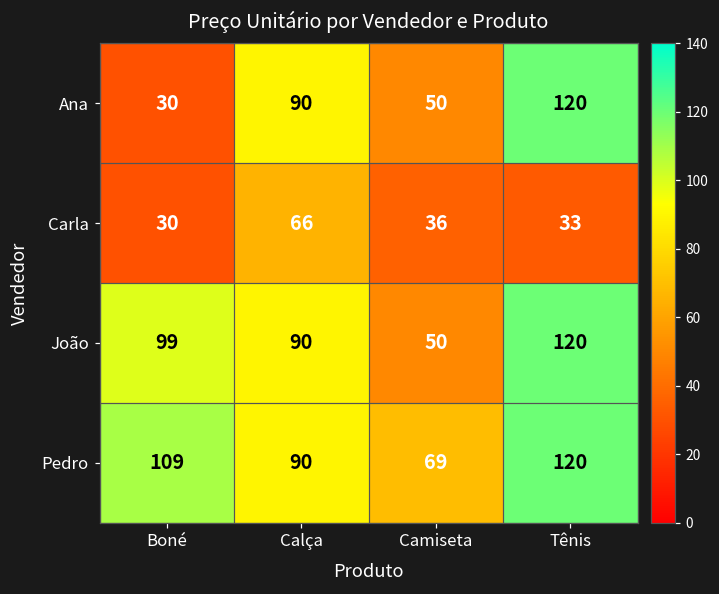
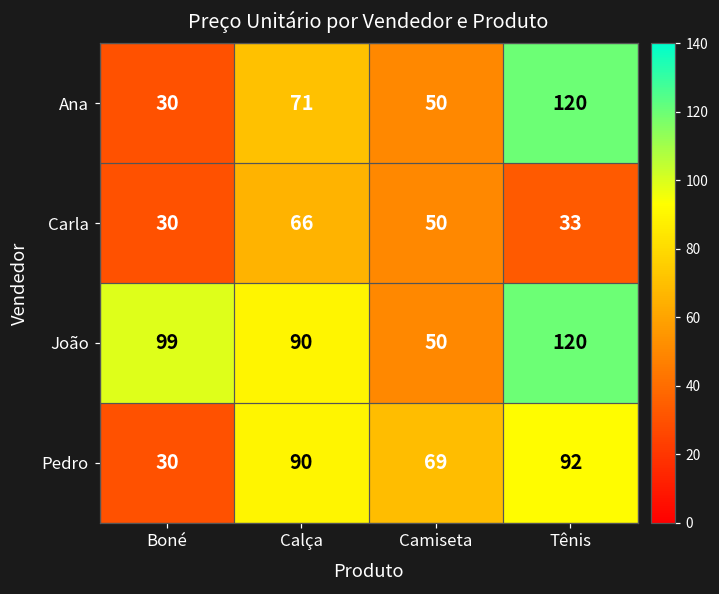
  {
    "Ana": {
      "Boné": 30,
-     "Calça": 90,
+     "Calça": 71,
      "Camiseta": 50,
      "Tênis": 120
    },
    "Carla": {
      "Boné": 30,
      "Calça": 66,
-     "Camiseta": 36,
+     "Camiseta": 50,
      "Tênis": 33
    },
    "João": {
      "Boné": 99,
      "Calça": 90,
      "Camiseta": 50,
      "Tênis": 120
    },
    "Pedro": {
-     "Boné": 109,
+     "Boné": 30,
      "Calça": 90,
      "Camiseta": 69,
-     "Tênis": 120
+     "Tênis": 92
    }
  }
